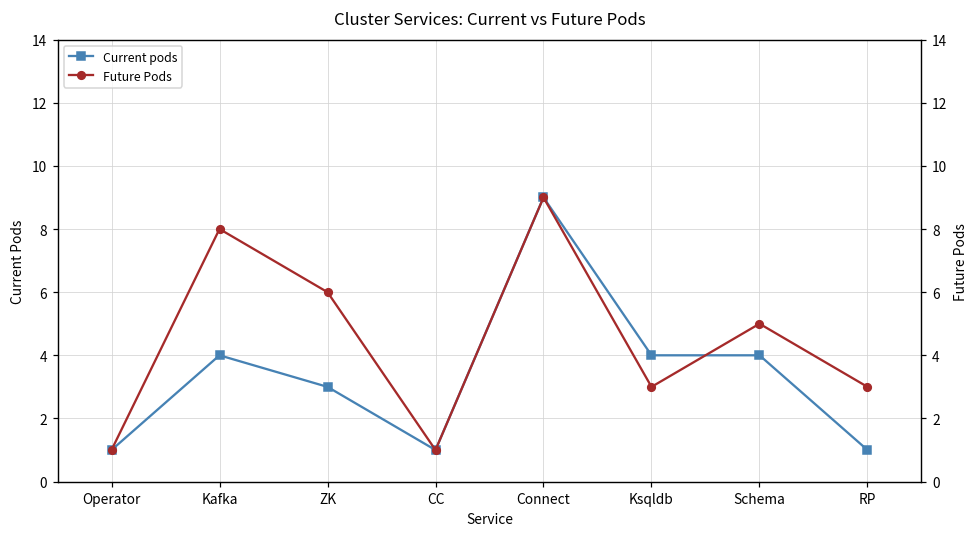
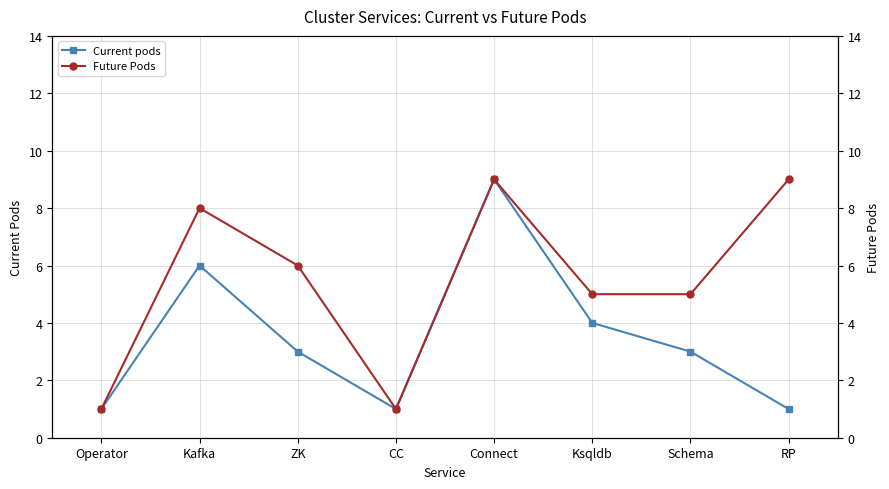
  {
    "Current pods": {
      "Operator": 1,
-     "Kafka": 4,
+     "Kafka": 6,
      "ZK": 3,
      "CC": 1,
      "Connect": 9,
      "Ksqldb": 4,
-     "Schema": 4,
+     "Schema": 3,
      "RP": 1
    },
    "Future Pods": {
      "Operator": 1,
      "Kafka": 8,
      "ZK": 6,
      "CC": 1,
      "Connect": 9,
-     "Ksqldb": 3,
+     "Ksqldb": 5,
      "Schema": 5,
-     "RP": 3
+     "RP": 9
    }
  }
